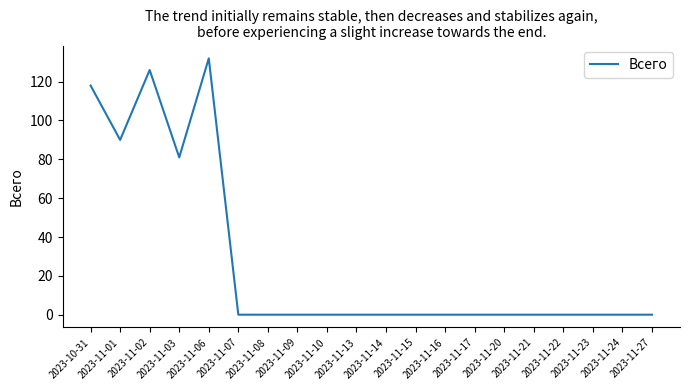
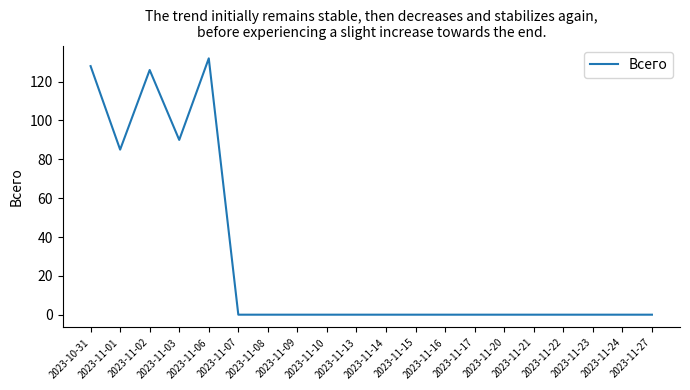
  {
-   "2023-10-31": 118,
-   "2023-11-01": 90,
+   "2023-10-31": 128,
+   "2023-11-01": 85,
    "2023-11-02": 126,
-   "2023-11-03": 81,
+   "2023-11-03": 90,
    "2023-11-06": 132,
    "2023-11-07": 0,
    "2023-11-08": 0,
    "2023-11-09": 0,
    "2023-11-10": 0,
    "2023-11-13": 0,
    "2023-11-14": 0,
    "2023-11-15": 0,
    "2023-11-16": 0,
    "2023-11-17": 0,
    "2023-11-20": 0,
    "2023-11-21": 0,
    "2023-11-22": 0,
    "2023-11-23": 0,
    "2023-11-24": 0,
    "2023-11-27": 0
  }
